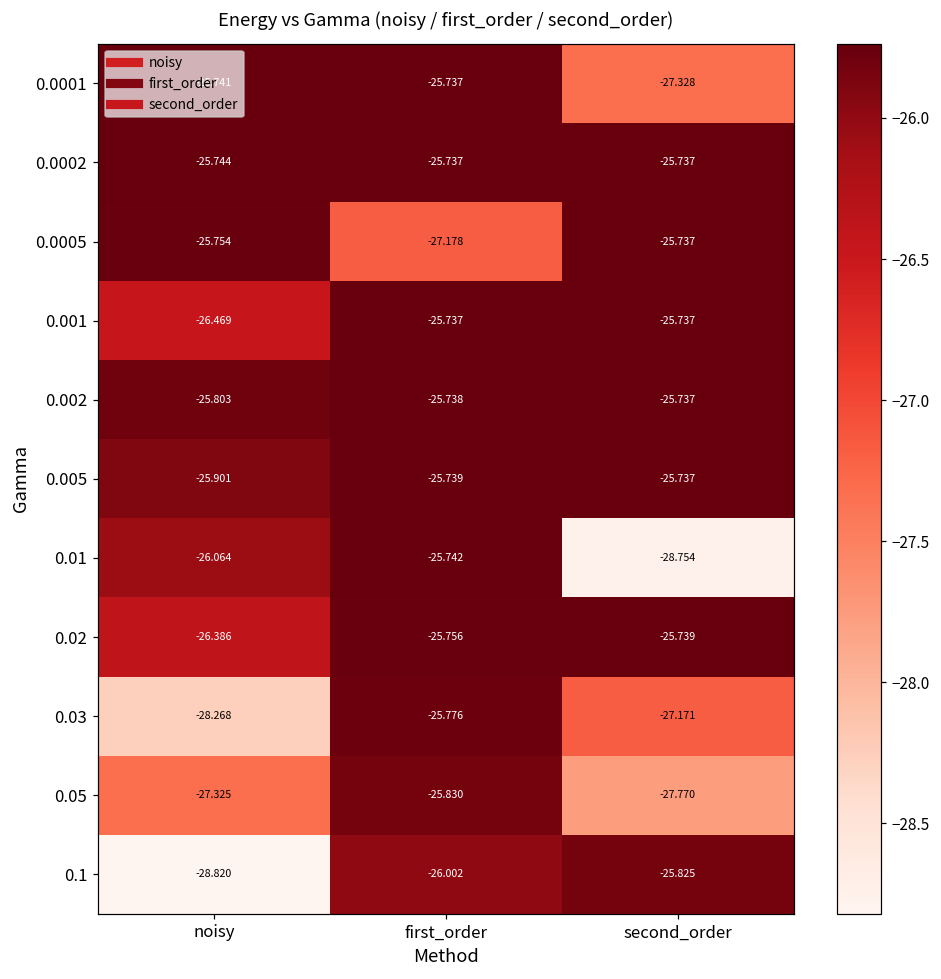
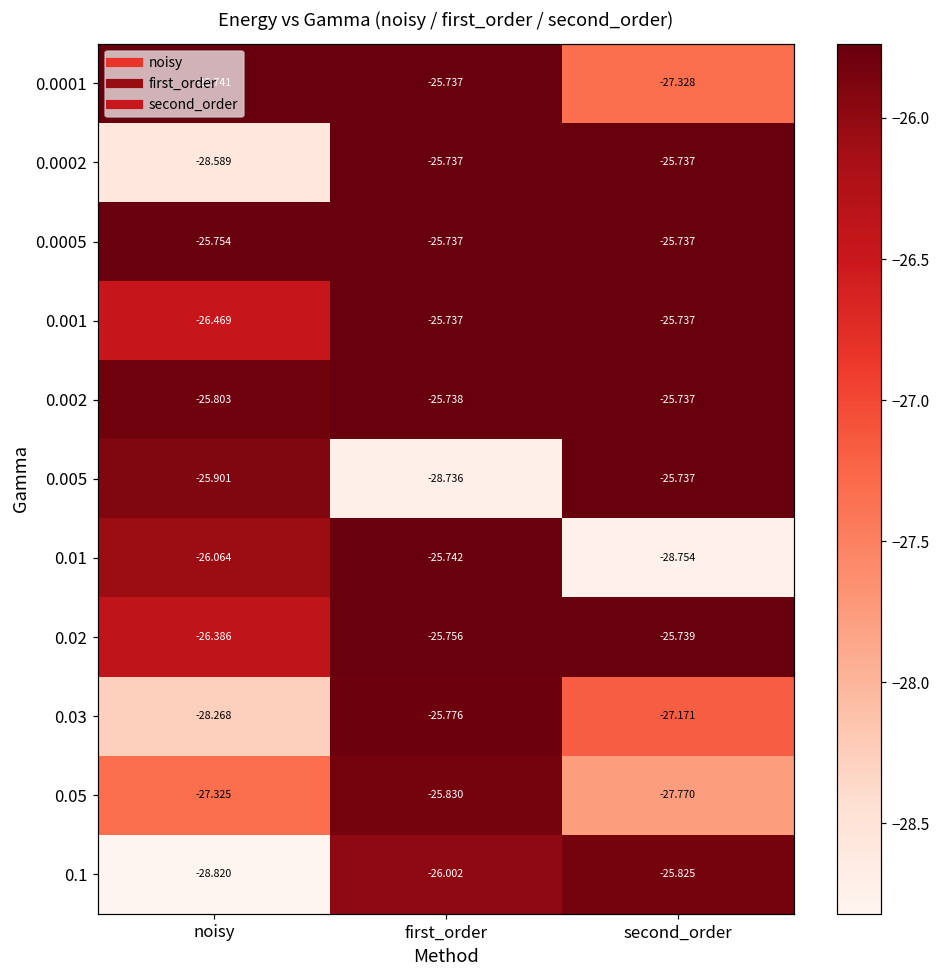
  {
    "0.0001": {
      "first_order": -25.737,
      "second_order": -27.328
    },
    "0.0002": {
-     "noisy": -25.744,
+     "noisy": -28.589,
      "first_order": -25.737,
      "second_order": -25.737
    },
    "0.0005": {
      "noisy": -25.754,
-     "first_order": -27.178,
+     "first_order": -25.737,
      "second_order": -25.737
    },
    "0.001": {
      "noisy": -26.469,
      "first_order": -25.737,
      "second_order": -25.737
    },
    "0.002": {
      "noisy": -25.803,
      "first_order": -25.738,
      "second_order": -25.737
    },
    "0.005": {
      "noisy": -25.901,
-     "first_order": -25.739,
+     "first_order": -28.736,
      "second_order": -25.737
    },
    "0.01": {
      "noisy": -26.064,
      "first_order": -25.742,
      "second_order": -28.754
    },
    "0.02": {
      "noisy": -26.386,
      "first_order": -25.756,
      "second_order": -25.739
    },
    "0.03": {
      "noisy": -28.268,
      "first_order": -25.776,
      "second_order": -27.171
    },
    "0.05": {
      "noisy": -27.325,
      "first_order": -25.830,
      "second_order": -27.770
    },
    "0.1": {
      "noisy": -28.820,
      "first_order": -26.002,
      "second_order": -25.825
    }
  }
